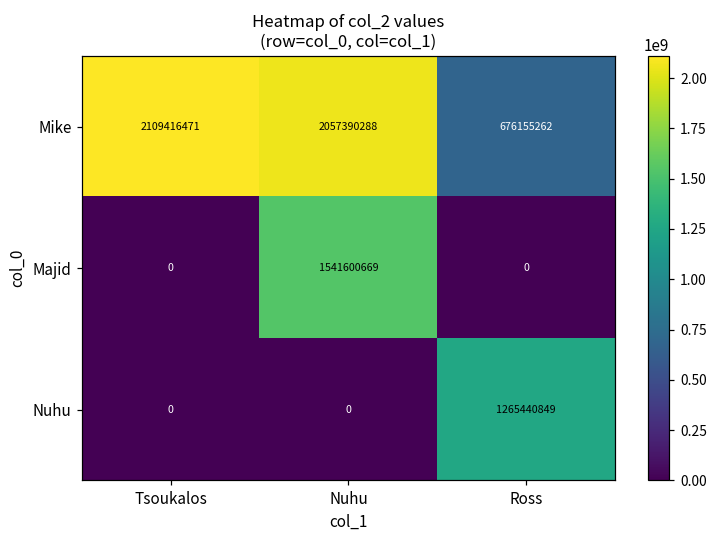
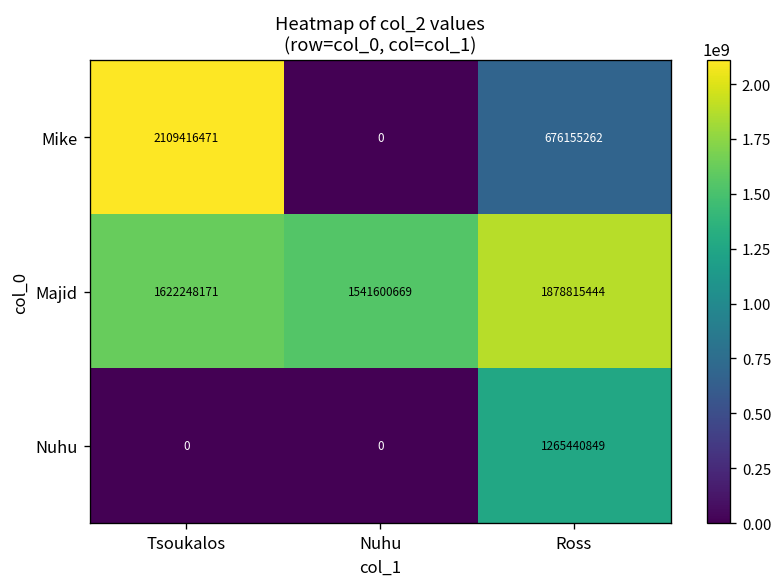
  {
    "Mike": {
      "Tsoukalos": 2109416471,
-     "Nuhu": 2057390288,
+     "Nuhu": 0,
      "Ross": 676155262
    },
    "Majid": {
-     "Tsoukalos": 0,
+     "Tsoukalos": 1622248171,
      "Nuhu": 1541600669,
-     "Ross": 0
+     "Ross": 1878815444
    },
    "Nuhu": {
      "Tsoukalos": 0,
      "Nuhu": 0,
      "Ross": 1265440849
    }
  }
